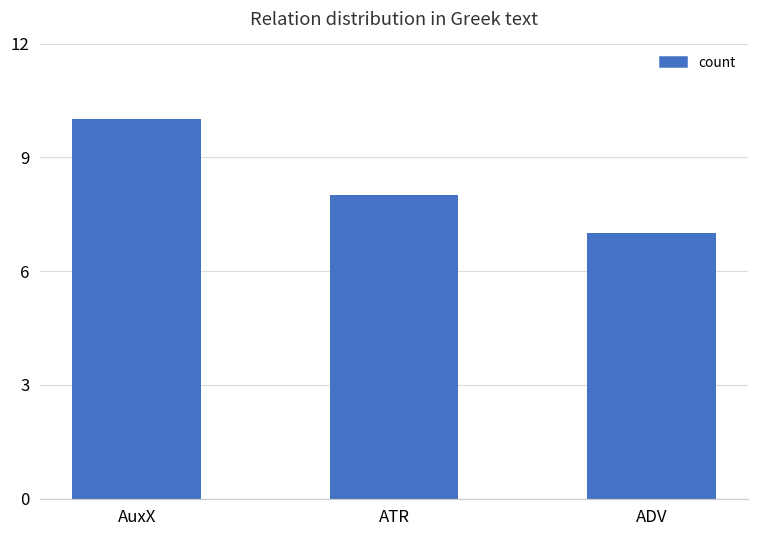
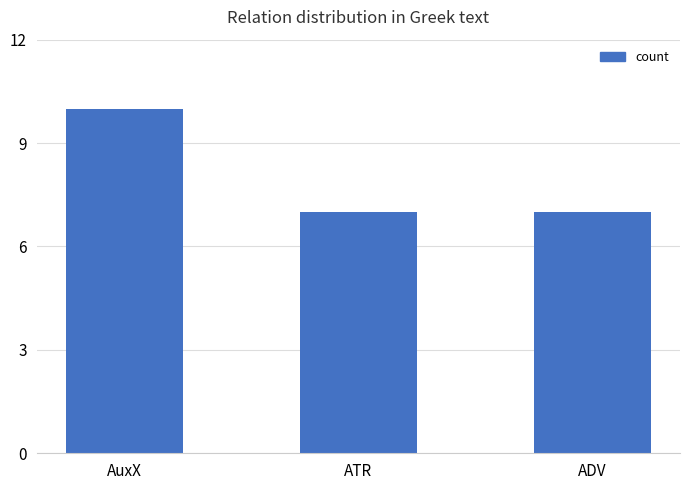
  {
    "AuxX": 10,
-   "ATR": 8,
+   "ATR": 7,
    "ADV": 7
  }
